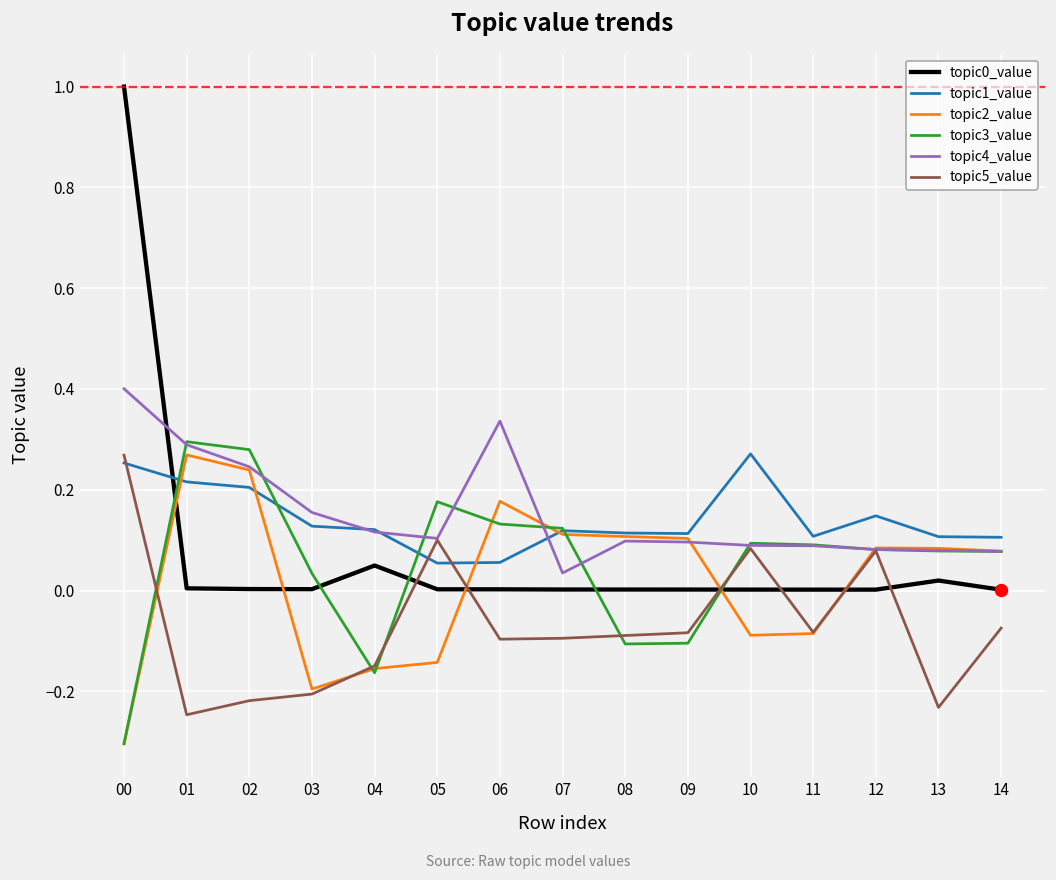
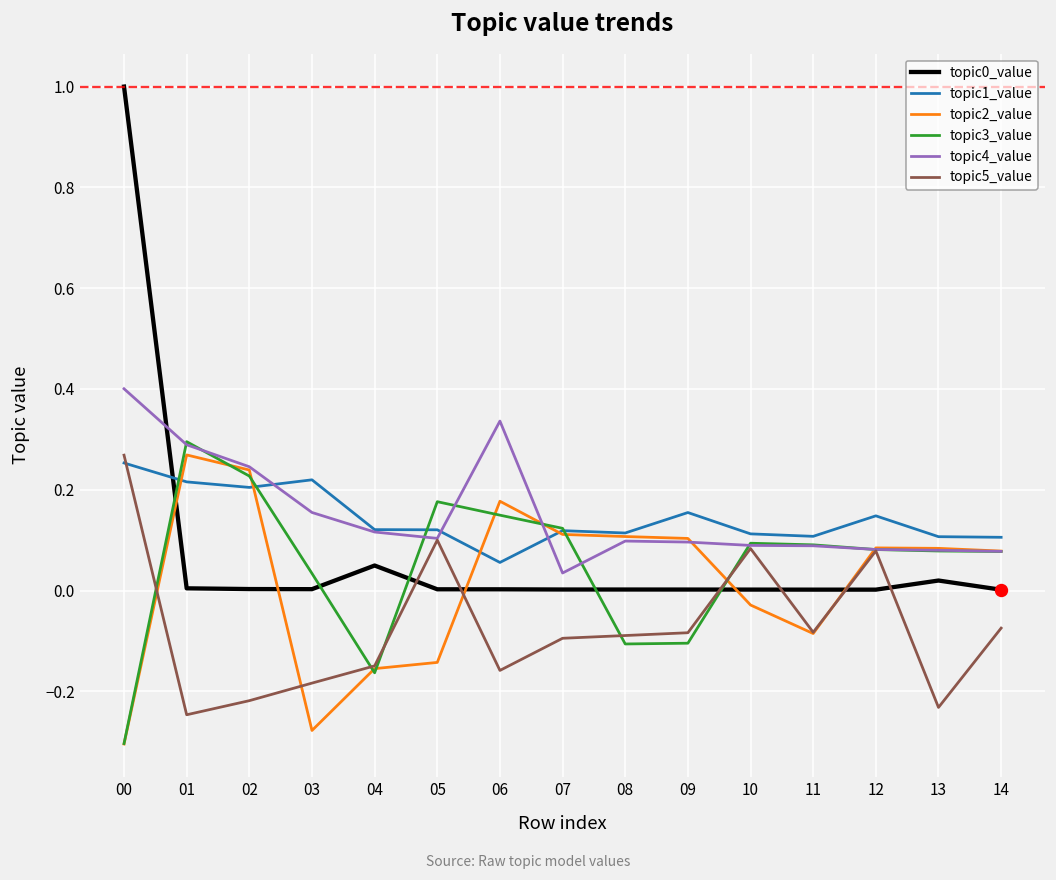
  {
    "topic0_value": {
      "00": 1.00,
      "01": 0.00,
      "02": 0.00,
      "03": 0.00,
      "04": 0.05,
      "05": 0.00,
      "06": 0.00,
      "07": 0.00,
      "08": 0.00,
      "09": 0.00,
      "10": 0.00,
      "11": 0.00,
      "12": 0.00,
      "13": 0.02
    },
    "topic1_value": {
      "00": 0.25,
      "01": 0.22,
      "02": 0.20,
-     "03": 0.13,
-     "05": 0.05,
+     "03": 0.22,
+     "05": 0.12,
      "06": 0.06,
      "08": 0.11,
-     "09": 0.11,
-     "10": 0.27,
+     "09": 0.15,
+     "10": 0.11,
      "11": 0.11,
      "12": 0.15,
      "13": 0.11,
      "14": 0.11
    },
    "topic2_value": {
      "01": 0.27,
      "02": 0.24,
-     "03": -0.20,
+     "03": -0.28,
      "05": -0.14,
      "06": 0.18,
      "07": 0.11,
      "08": 0.11,
      "09": 0.10,
-     "10": -0.09
+     "10": -0.03
    },
    "topic3_value": {
      "01": 0.30,
-     "02": 0.28,
+     "02": 0.23,
      "03": 0.03,
      "04": -0.16,
      "05": 0.18,
-     "06": 0.13,
+     "06": 0.15,
      "08": -0.11,
      "09": -0.10
    },
    "topic4_value": {
      "00": 0.40,
      "01": 0.29,
      "02": 0.25,
      "03": 0.15,
      "06": 0.34,
      "07": 0.03,
      "08": 0.10,
      "09": 0.10
    },
    "topic5_value": {
      "00": 0.27,
      "01": -0.25,
      "02": -0.22,
-     "03": -0.21,
-     "06": -0.10,
+     "03": -0.18,
+     "06": -0.16,
      "07": -0.09,
      "08": -0.09,
      "09": -0.08,
      "10": 0.08,
      "13": -0.23,
      "14": -0.07
    }
  }
